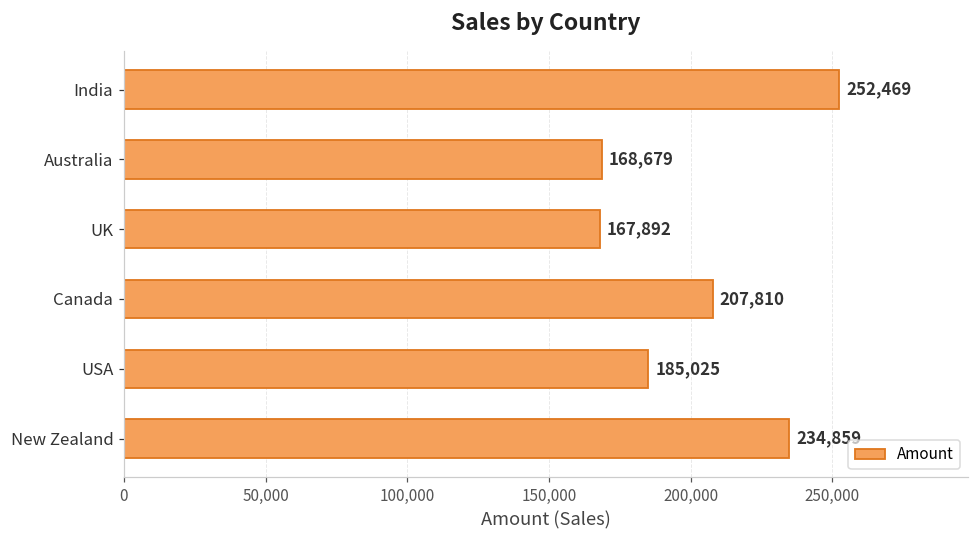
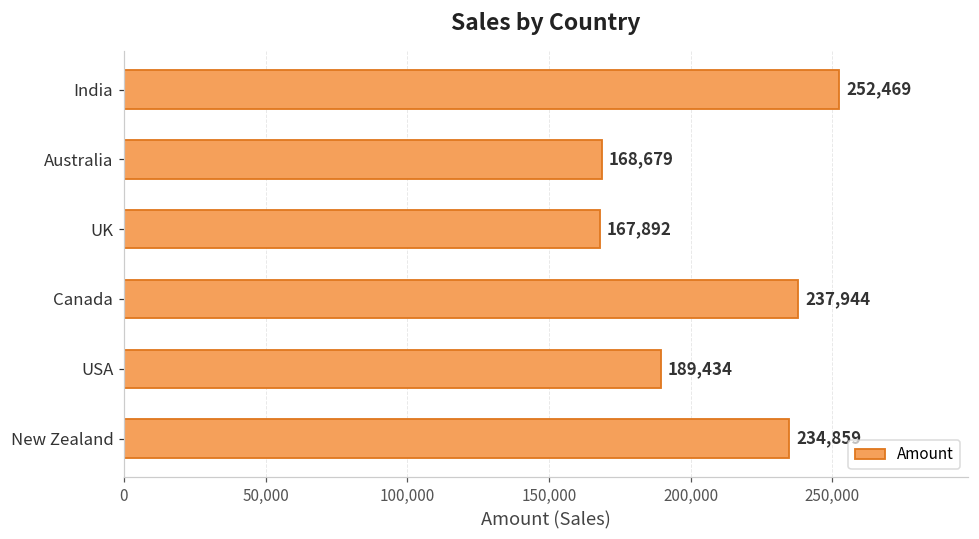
  {
    "India": "252,469",
    "Australia": "168,679",
    "UK": "167,892",
-   "Canada": "207,810",
-   "USA": "185,025"
+   "Canada": "237,944",
+   "USA": "189,434"
  }
